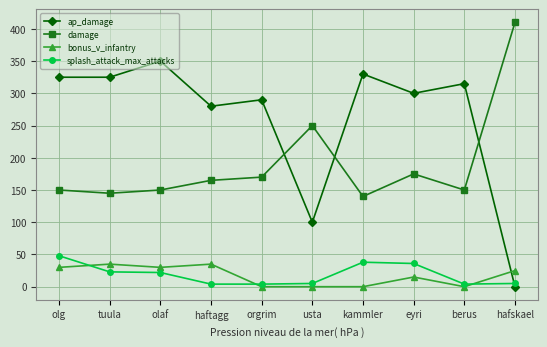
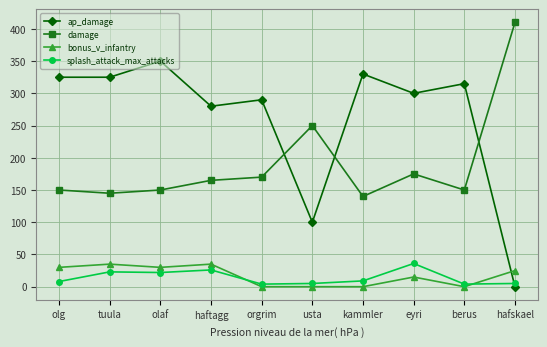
  {
    "splash_attack_max_attacks": {
-     "olg": 50,
+     "olg": 10,
      "tuula": 20,
      "olaf": 20,
-     "haftagg": 0,
+     "haftagg": 30,
      "orgrim": 0,
      "usta": 10,
-     "kammler": 40,
+     "kammler": 10,
      "eyri": 40,
      "berus": 0,
      "hafskael": 10
    }
  }
